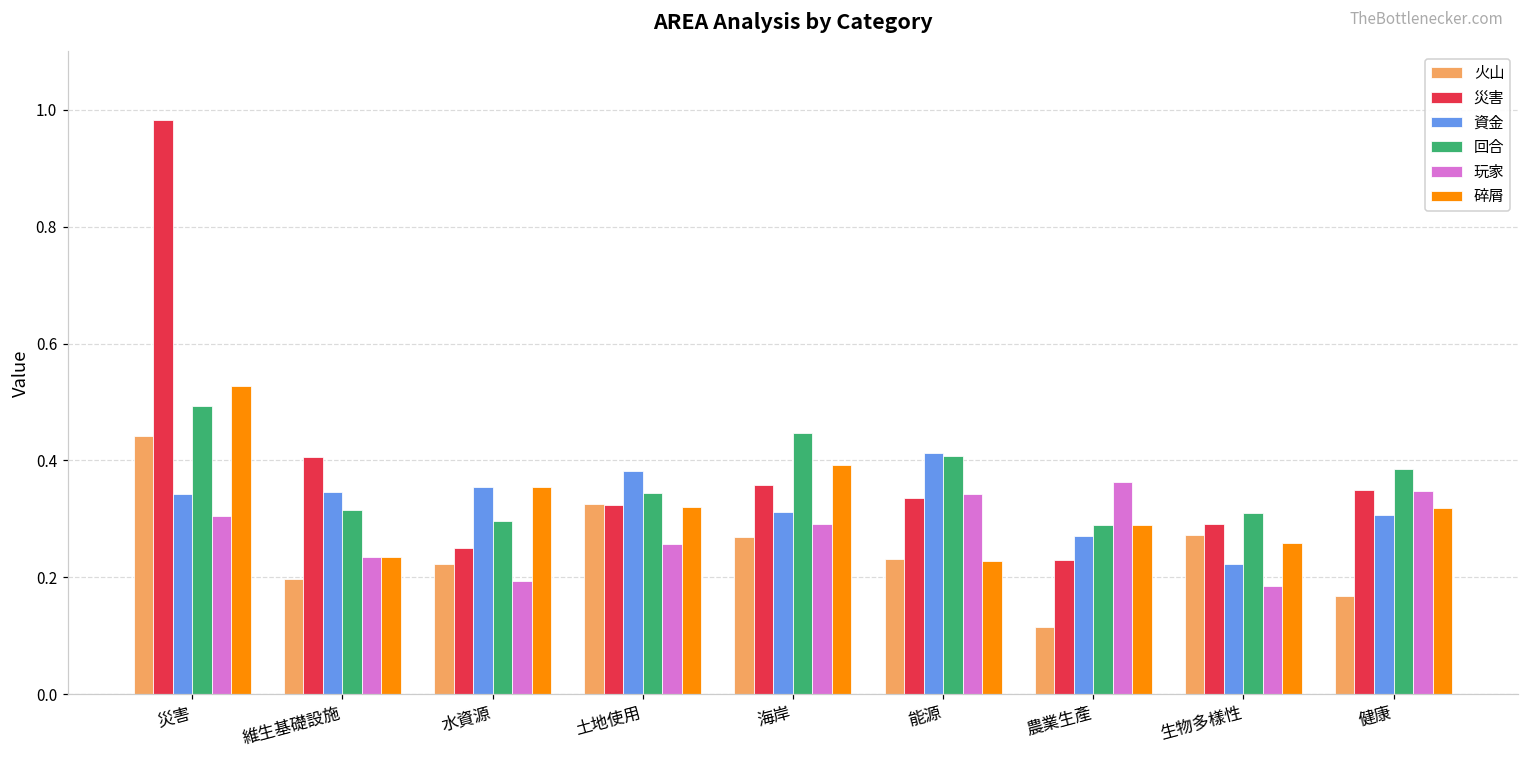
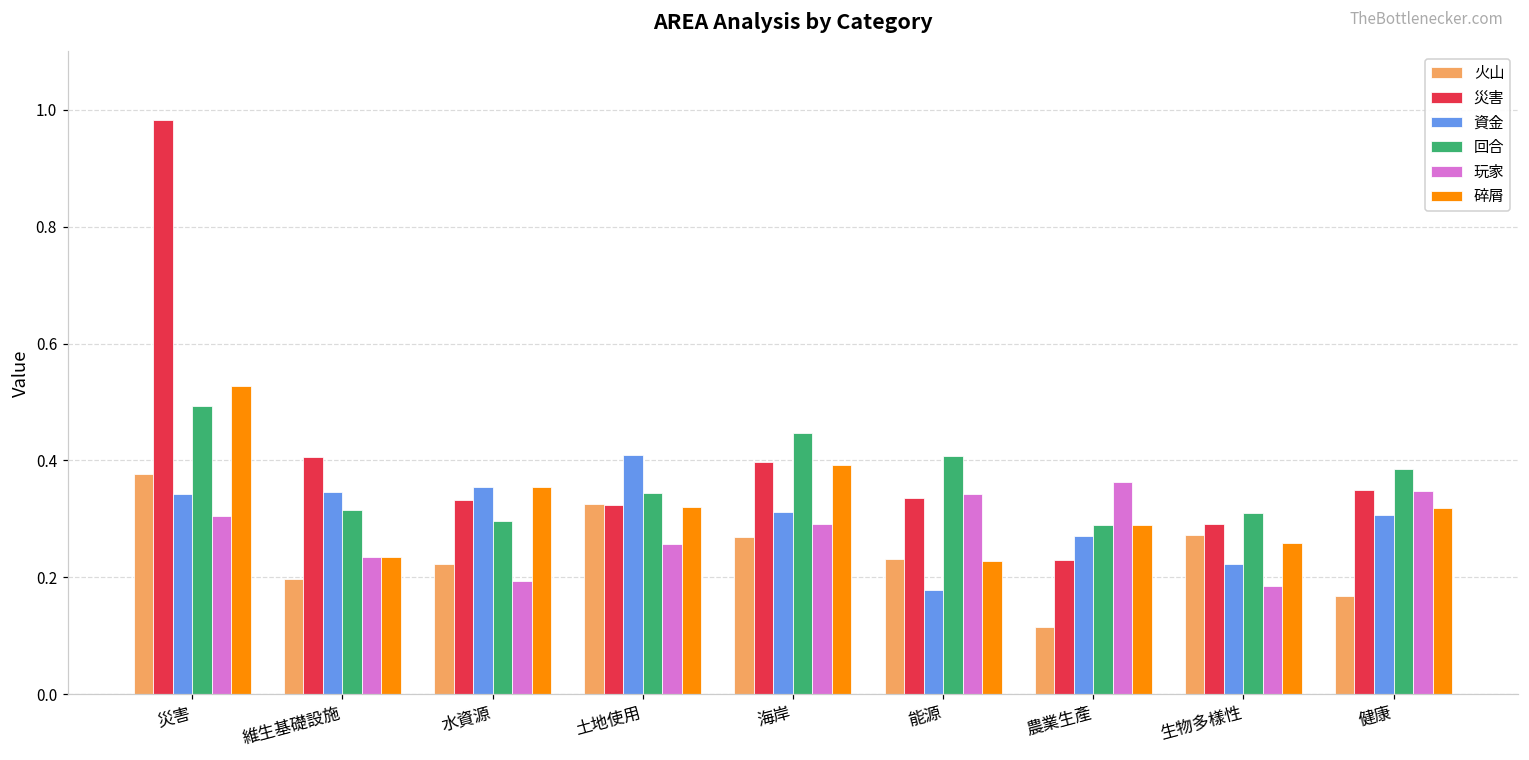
  {
    "火山": {
-     "災害": 0.44,
+     "災害": 0.38,
      "維生基礎設施": 0.20,
      "水資源": 0.22,
      "土地使用": 0.33,
      "海岸": 0.27,
      "能源": 0.23,
      "農業生產": 0.12,
      "生物多樣性": 0.27,
      "健康": 0.17
    },
    "災害": {
      "災害": 0.98,
      "維生基礎設施": 0.41,
-     "水資源": 0.25,
+     "水資源": 0.33,
      "土地使用": 0.32,
-     "海岸": 0.36,
+     "海岸": 0.40,
      "能源": 0.34,
      "農業生產": 0.23,
      "生物多樣性": 0.29,
      "健康": 0.35
    },
    "資金": {
      "災害": 0.34,
      "維生基礎設施": 0.35,
      "水資源": 0.36,
-     "土地使用": 0.38,
+     "土地使用": 0.41,
      "海岸": 0.31,
-     "能源": 0.41,
+     "能源": 0.18,
      "農業生產": 0.27,
      "生物多樣性": 0.22,
      "健康": 0.31
    },
    "回合": {
      "災害": 0.49,
      "維生基礎設施": 0.32,
      "水資源": 0.30,
      "土地使用": 0.34,
      "海岸": 0.45,
      "能源": 0.41,
      "農業生產": 0.29,
      "生物多樣性": 0.31,
      "健康": 0.38
    },
    "玩家": {
      "災害": 0.31,
      "維生基礎設施": 0.23,
      "水資源": 0.19,
      "土地使用": 0.26,
      "海岸": 0.29,
      "能源": 0.34,
      "農業生產": 0.36,
      "生物多樣性": 0.19,
      "健康": 0.35
    },
    "碎屑": {
      "災害": 0.53,
      "維生基礎設施": 0.24,
      "水資源": 0.35,
      "土地使用": 0.32,
      "海岸": 0.39,
      "能源": 0.23,
      "農業生產": 0.29,
      "生物多樣性": 0.26,
      "健康": 0.32
    }
  }
